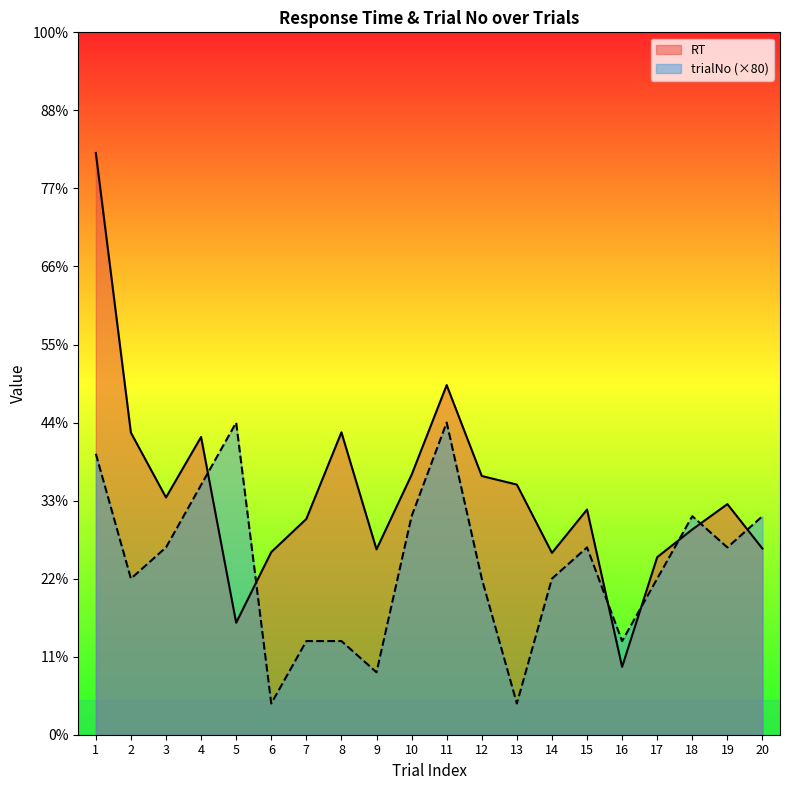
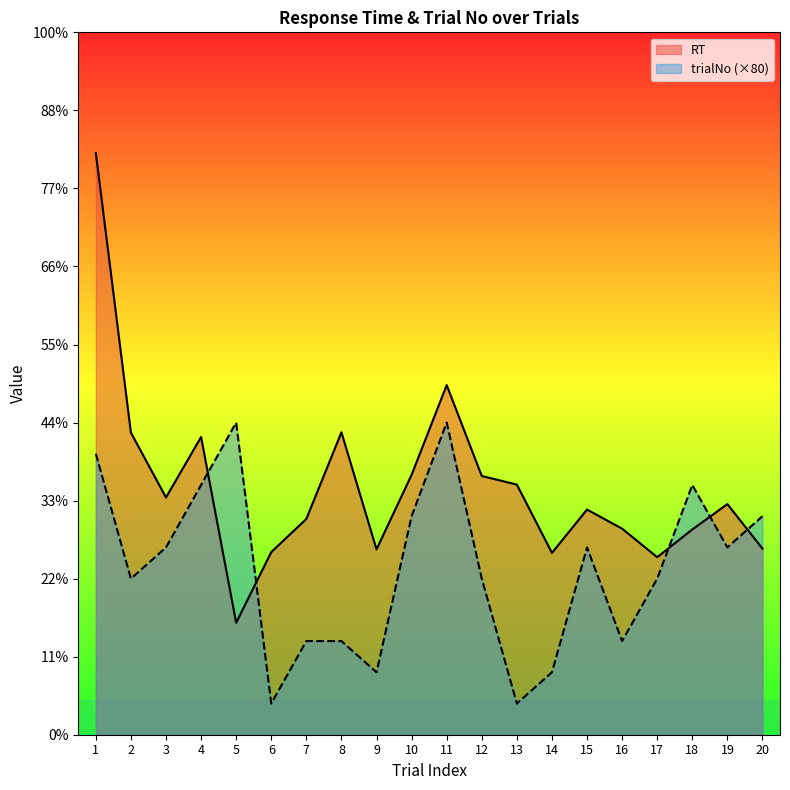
  {
    "RT": {
      "1": "83%",
      "2": "43%",
      "3": "34%",
      "4": "42%",
      "5": "16%",
      "6": "26%",
      "7": "31%",
      "8": "43%",
      "9": "26%",
      "10": "37%",
      "11": "50%",
      "12": "37%",
      "13": "36%",
      "14": "26%",
      "15": "32%",
-     "16": "10%",
+     "16": "29%",
      "17": "25%",
      "18": "29%",
      "19": "33%",
      "20": "27%"
    },
    "trialNo (×80)": {
      "1": "40%",
      "2": "22%",
      "3": "27%",
      "4": "36%",
      "5": "44%",
      "6": "4%",
      "7": "13%",
      "8": "13%",
      "9": "9%",
      "10": "31%",
      "11": "44%",
      "12": "22%",
      "13": "4%",
-     "14": "22%",
+     "14": "9%",
      "15": "27%",
      "16": "13%",
      "17": "22%",
-     "18": "31%",
+     "18": "36%",
      "19": "27%",
      "20": "31%"
    }
  }
